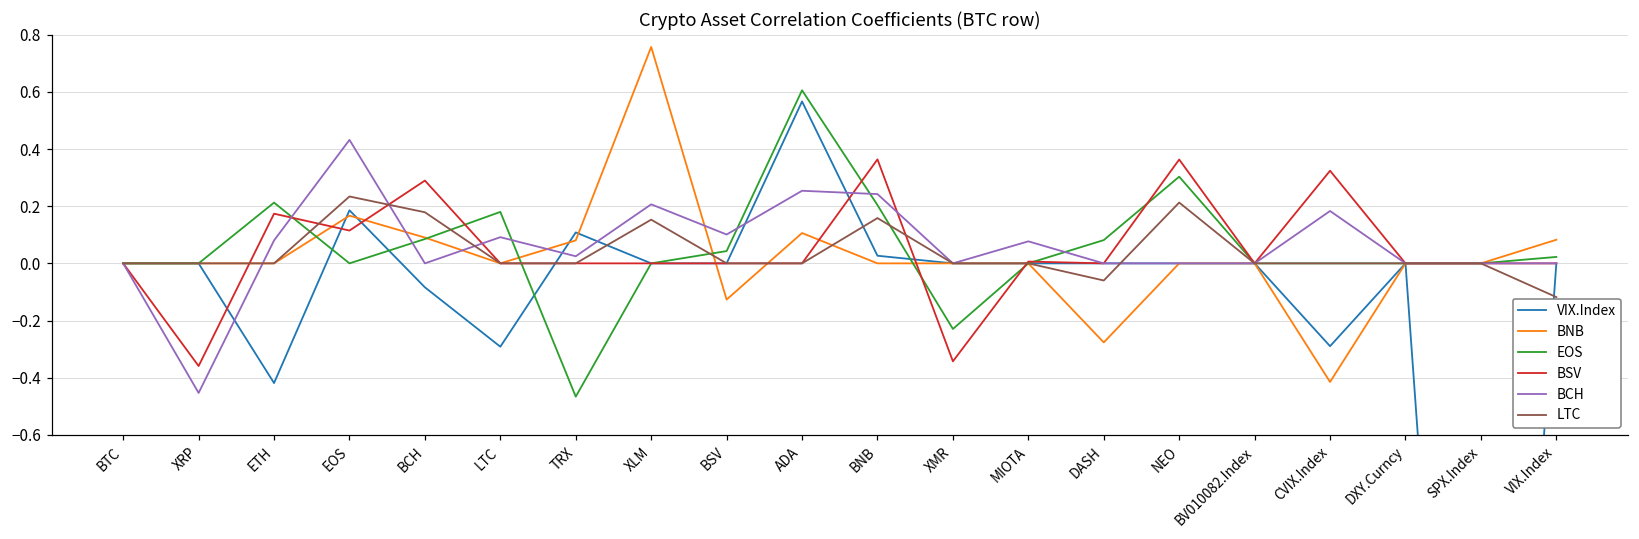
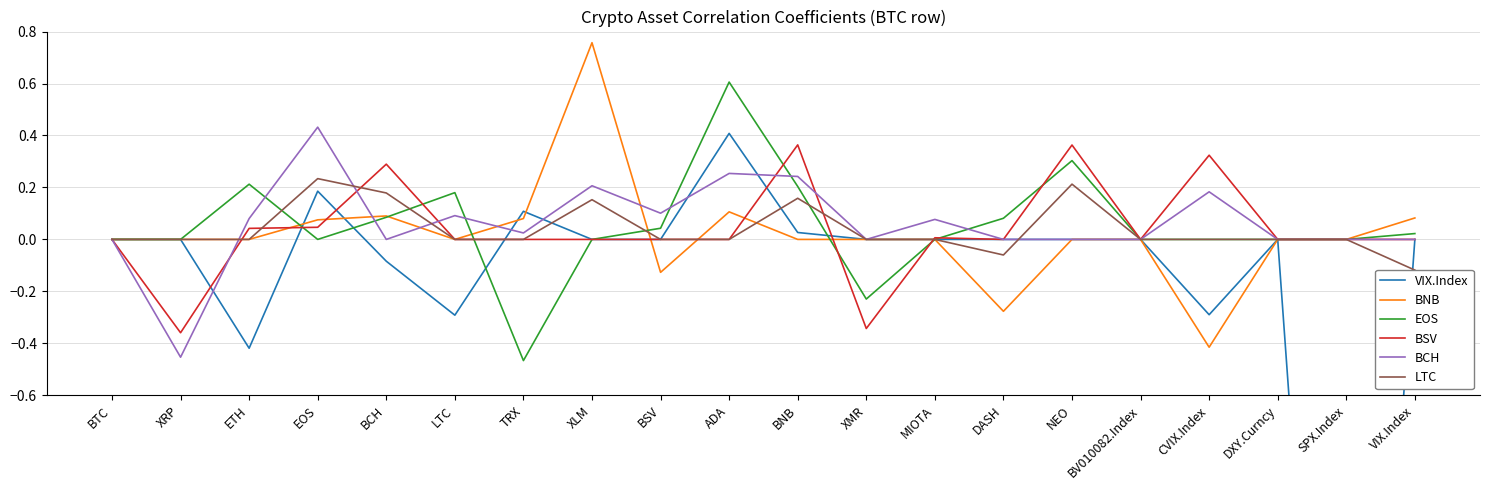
  {
    "VIX.Index": {
      "ETH": -0.42,
      "EOS": 0.19,
      "BCH": -0.08,
      "LTC": -0.29,
      "TRX": 0.11,
-     "ADA": 0.57,
+     "ADA": 0.41,
      "BNB": 0.03,
      "CVIX.Index": -0.29
    },
    "BNB": {
-     "EOS": 0.17,
+     "EOS": 0.08,
      "TRX": 0.08,
      "XLM": 0.76,
      "BSV": -0.13,
      "ADA": 0.11,
      "BNB": 0.00,
      "DASH": -0.28,
      "CVIX.Index": -0.41,
      "VIX.Index": 0.08
    },
    "EOS": {
      "ETH": 0.21,
      "EOS": 0.00,
      "LTC": 0.18,
      "TRX": -0.47,
      "BSV": 0.04,
      "ADA": 0.61,
      "BNB": 0.20,
      "XMR": -0.23,
      "DASH": 0.08,
      "NEO": 0.30,
      "VIX.Index": 0.02
    },
    "BSV": {
      "XRP": -0.36,
-     "ETH": 0.17,
-     "EOS": 0.11,
+     "ETH": 0.04,
+     "EOS": 0.05,
      "BCH": 0.29,
      "BNB": 0.36,
      "XMR": -0.34,
      "NEO": 0.36,
      "CVIX.Index": 0.32
    },
    "BCH": {
      "XRP": -0.45,
      "ETH": 0.08,
      "EOS": 0.43,
      "BCH": 0.00,
      "LTC": 0.09,
      "TRX": 0.02,
      "XLM": 0.21,
      "BSV": 0.10,
      "ADA": 0.25,
      "BNB": 0.24,
      "MIOTA": 0.08,
      "CVIX.Index": 0.18
    },
    "LTC": {
      "EOS": 0.23,
      "BCH": 0.18,
      "XLM": 0.15,
      "BNB": 0.16,
      "DASH": -0.06,
      "NEO": 0.21
    }
  }
